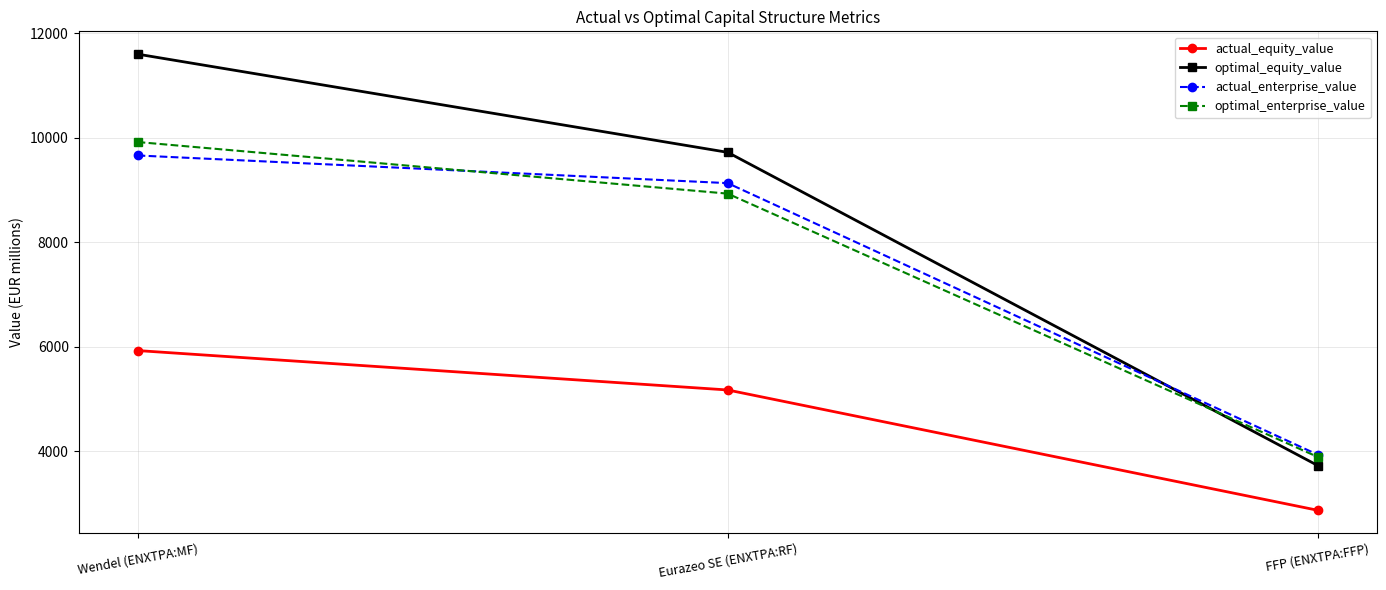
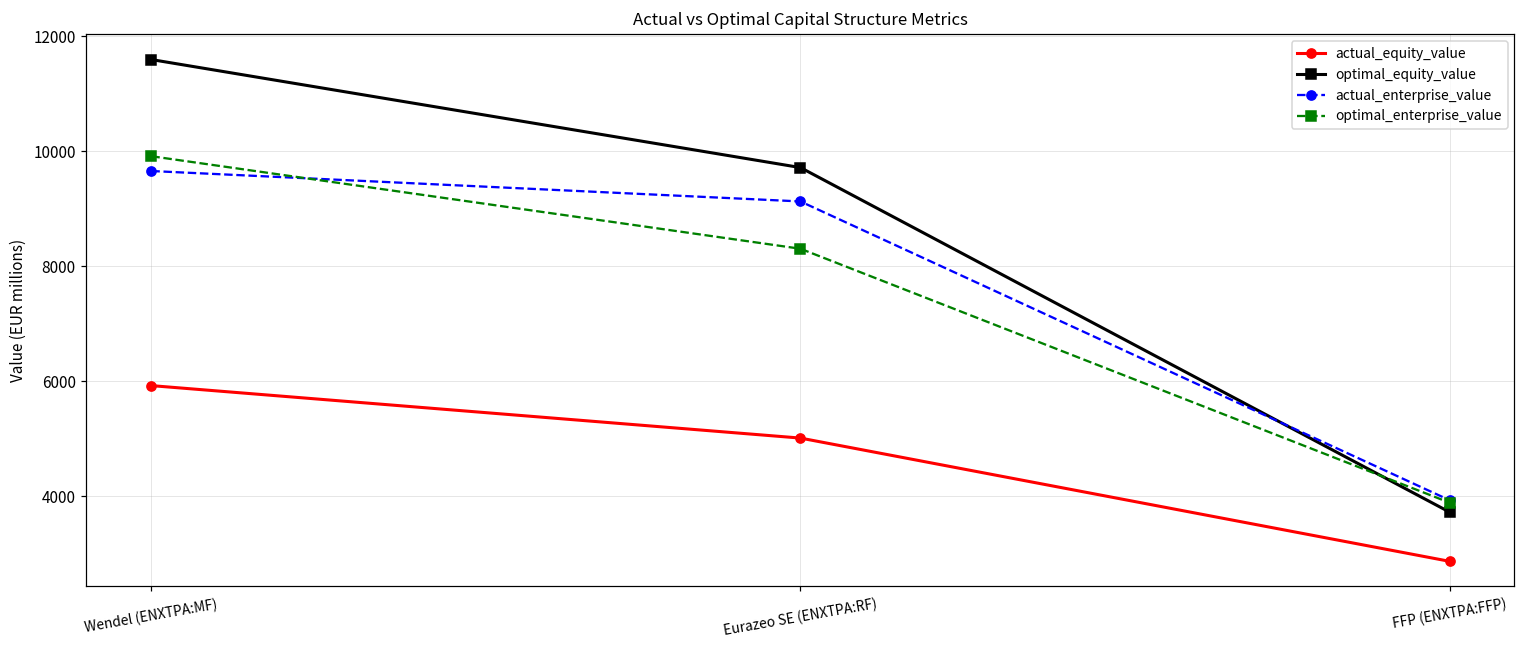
  {
    "actual_equity_value": {
      "Wendel (ENXTPA:MF)": 5900,
-     "Eurazeo SE (ENXTPA:RF)": 5200,
+     "Eurazeo SE (ENXTPA:RF)": 5000,
      "FFP (ENXTPA:FFP)": 2900
    },
    "optimal_equity_value": {
      "Wendel (ENXTPA:MF)": 11600,
      "Eurazeo SE (ENXTPA:RF)": 9700,
      "FFP (ENXTPA:FFP)": 3700
    },
    "actual_enterprise_value": {
      "Wendel (ENXTPA:MF)": 9700,
      "Eurazeo SE (ENXTPA:RF)": 9100
    },
    "optimal_enterprise_value": {
      "Wendel (ENXTPA:MF)": 9900,
-     "Eurazeo SE (ENXTPA:RF)": 8900
+     "Eurazeo SE (ENXTPA:RF)": 8300
    }
  }
